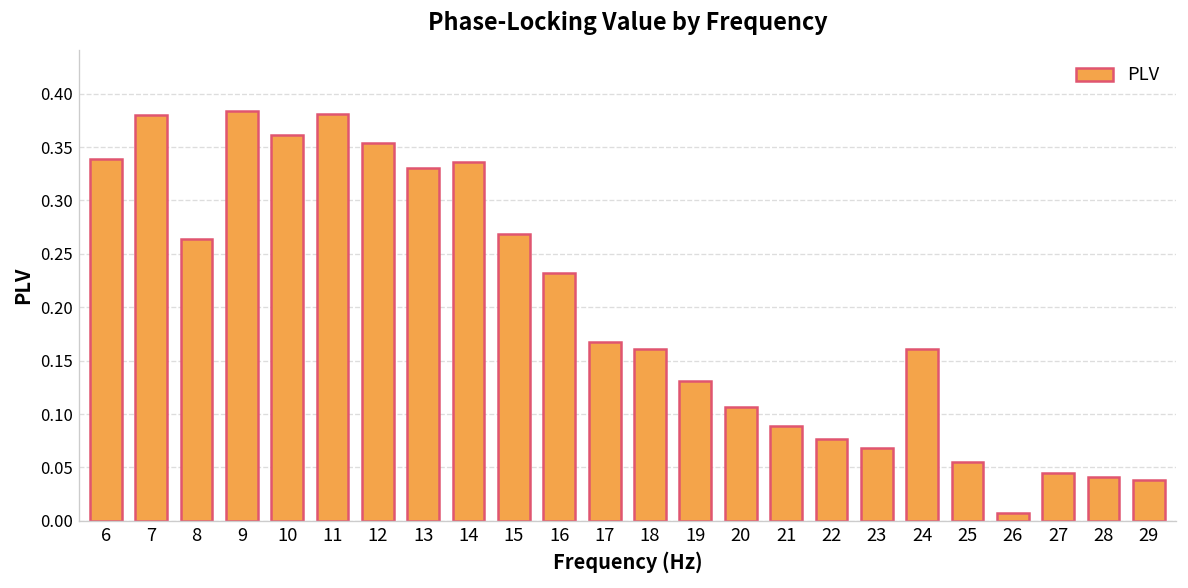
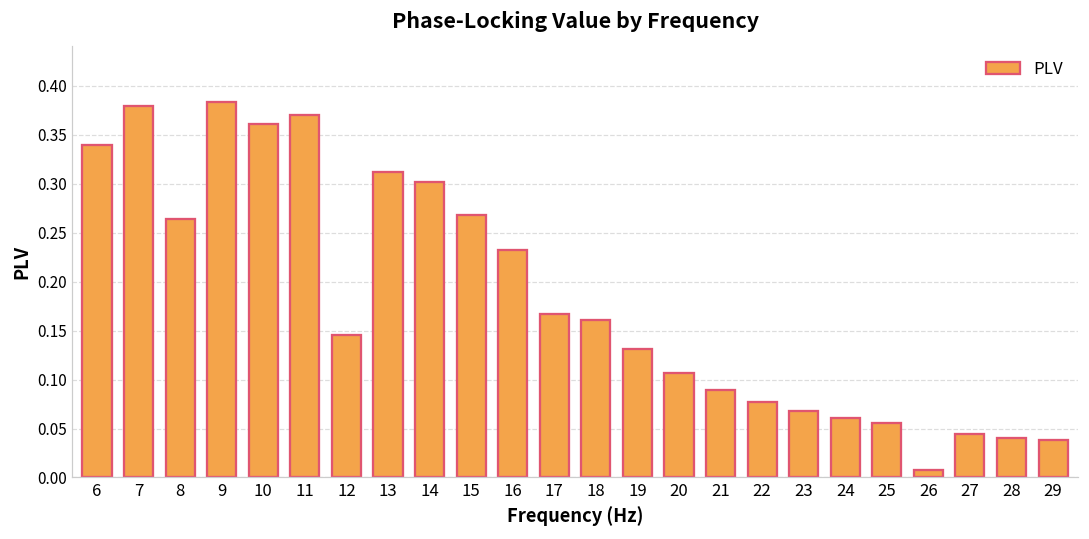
  {
    "6": 0.34,
    "7": 0.38,
    "8": 0.26,
    "9": 0.38,
    "10": 0.36,
-   "11": 0.38,
-   "12": 0.35,
-   "13": 0.33,
-   "14": 0.34,
+   "11": 0.37,
+   "12": 0.15,
+   "13": 0.31,
+   "14": 0.30,
    "15": 0.27,
    "16": 0.23,
    "17": 0.17,
    "18": 0.16,
    "19": 0.13,
    "20": 0.11,
    "21": 0.09,
    "22": 0.08,
    "23": 0.07,
-   "24": 0.16,
+   "24": 0.06,
    "25": 0.06,
    "26": 0.01,
    "27": 0.04,
    "28": 0.04,
    "29": 0.04
  }
